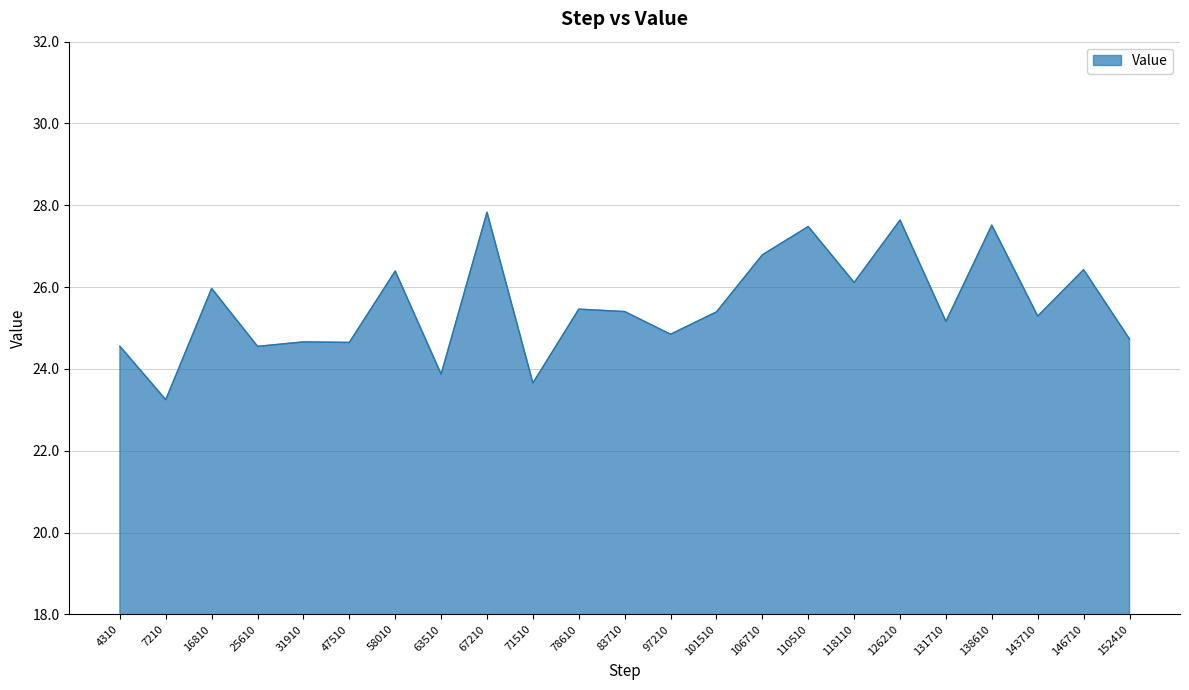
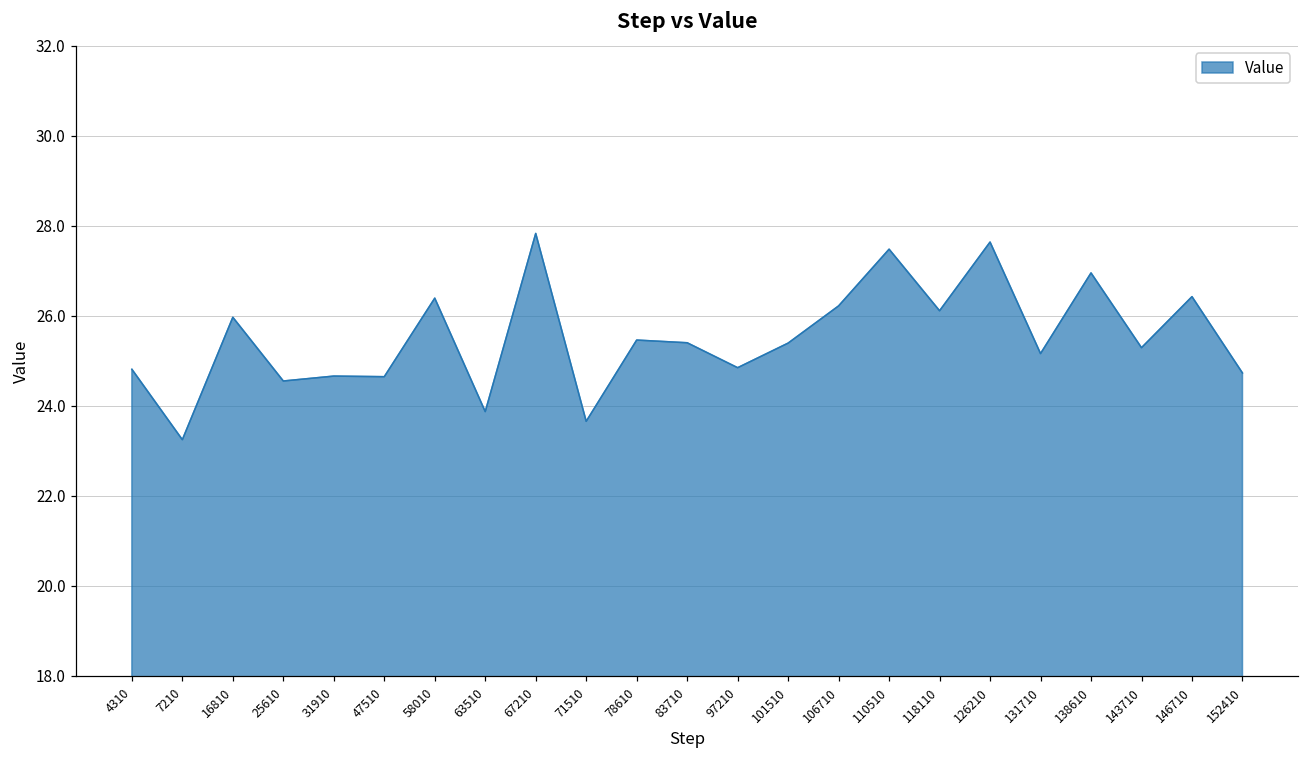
  {
-   "4310": 24.6,
+   "4310": 24.8,
    "7210": 23.2,
    "16810": 26.0,
    "25610": 24.6,
    "31910": 24.7,
    "47510": 24.6,
    "58010": 26.4,
    "63510": 23.9,
    "67210": 27.8,
    "71510": 23.7,
    "78610": 25.5,
    "83710": 25.4,
    "97210": 24.8,
    "101510": 25.4,
-   "106710": 26.8,
+   "106710": 26.2,
    "110510": 27.5,
    "118110": 26.1,
    "126210": 27.6,
    "131710": 25.2,
-   "138610": 27.5,
+   "138610": 27.0,
    "143710": 25.3,
    "146710": 26.4,
    "152410": 24.7
  }
